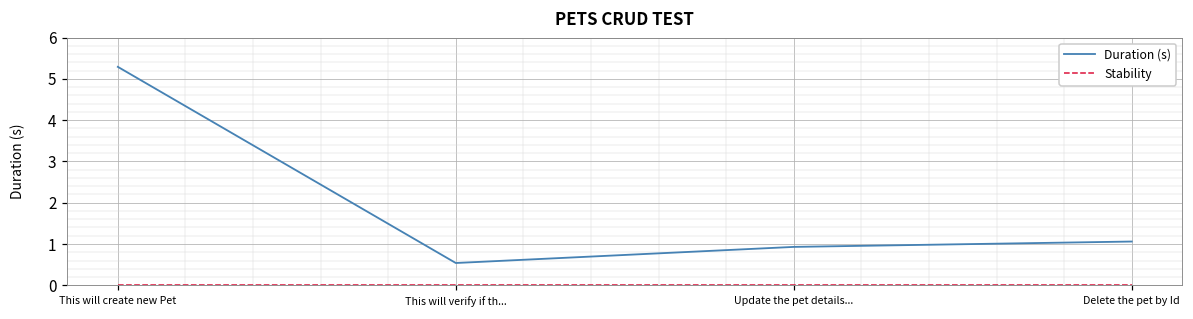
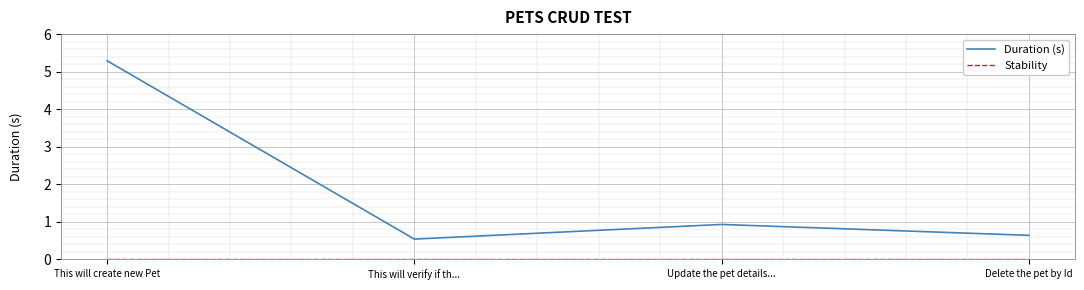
  {
    "Duration (s)": {
      "This will create new Pet": 5.3,
      "This will verify if th...": 0.5,
      "Update the pet details...": 0.9,
-     "Delete the pet by Id": 1.1
+     "Delete the pet by Id": 0.6
    },
    "Stability": {
      "This will create new Pet": 0.0,
      "This will verify if th...": 0.0,
      "Update the pet details...": 0.0,
      "Delete the pet by Id": 0.0
    }
  }
